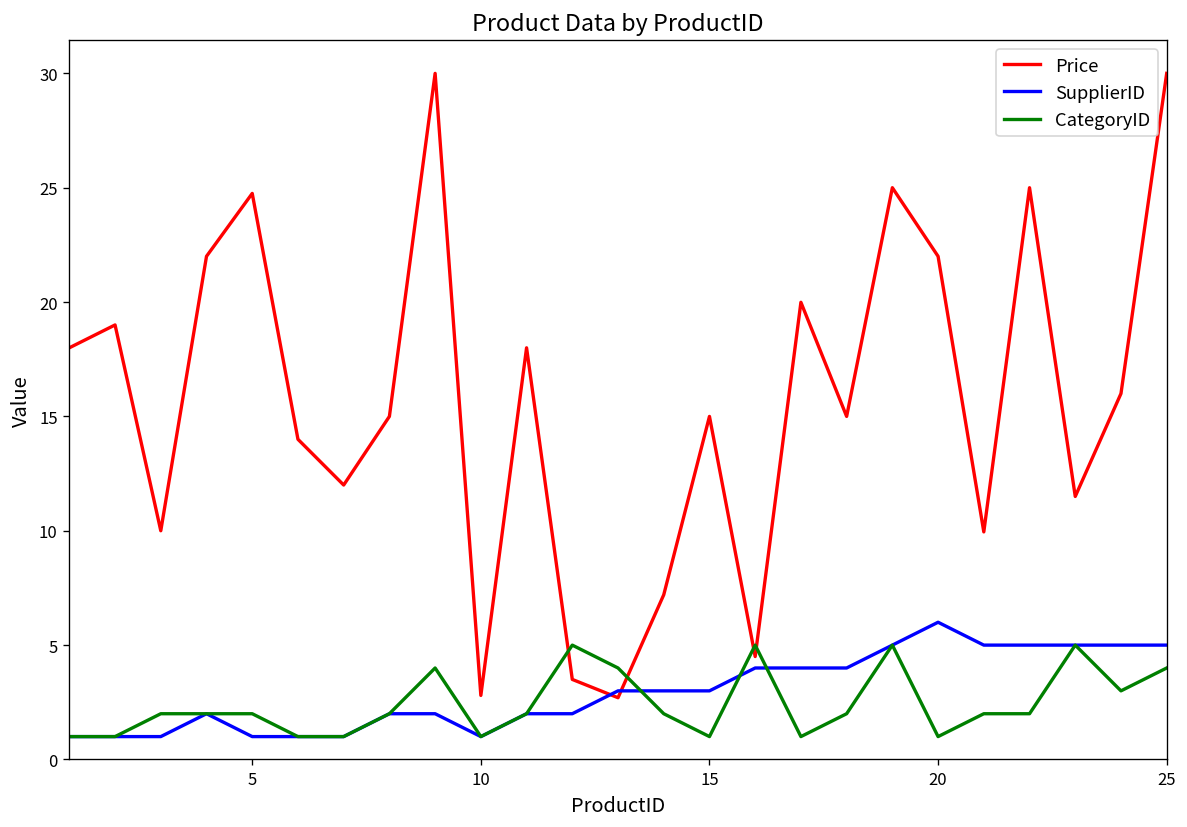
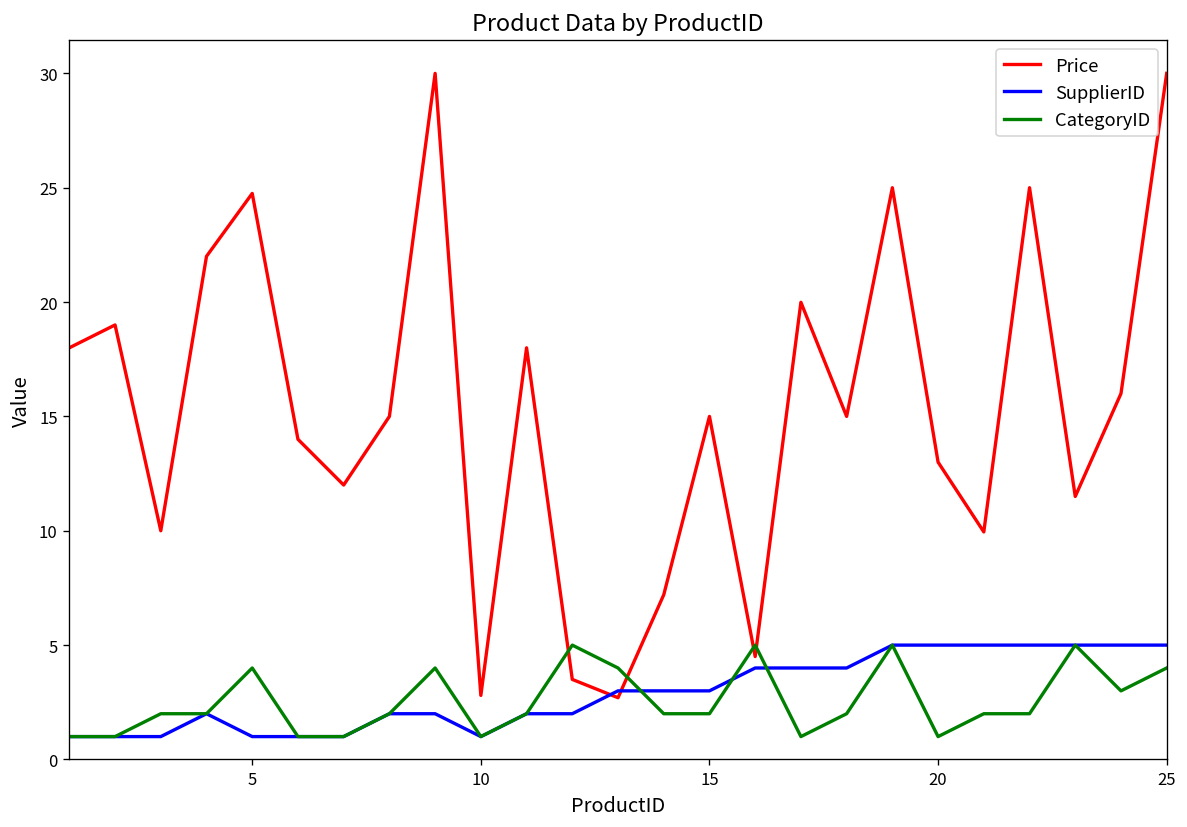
  {
    "Price": {
      "5": 24.8,
      "10": 2.8,
      "15": 15,
-     "20": 22,
+     "20": 13,
      "25": 30
    },
    "SupplierID": {
      "5": 1,
      "15": 3,
-     "20": 6,
+     "20": 5,
      "25": 5
    },
    "CategoryID": {
-     "5": 2,
-     "15": 1,
+     "5": 4,
+     "15": 2,
      "20": 1,
      "25": 4
    }
  }
